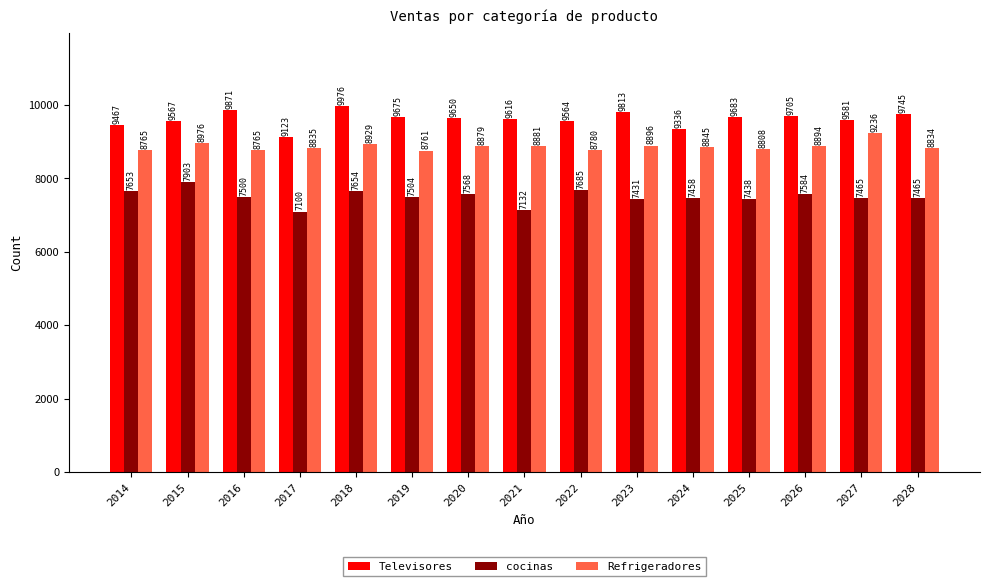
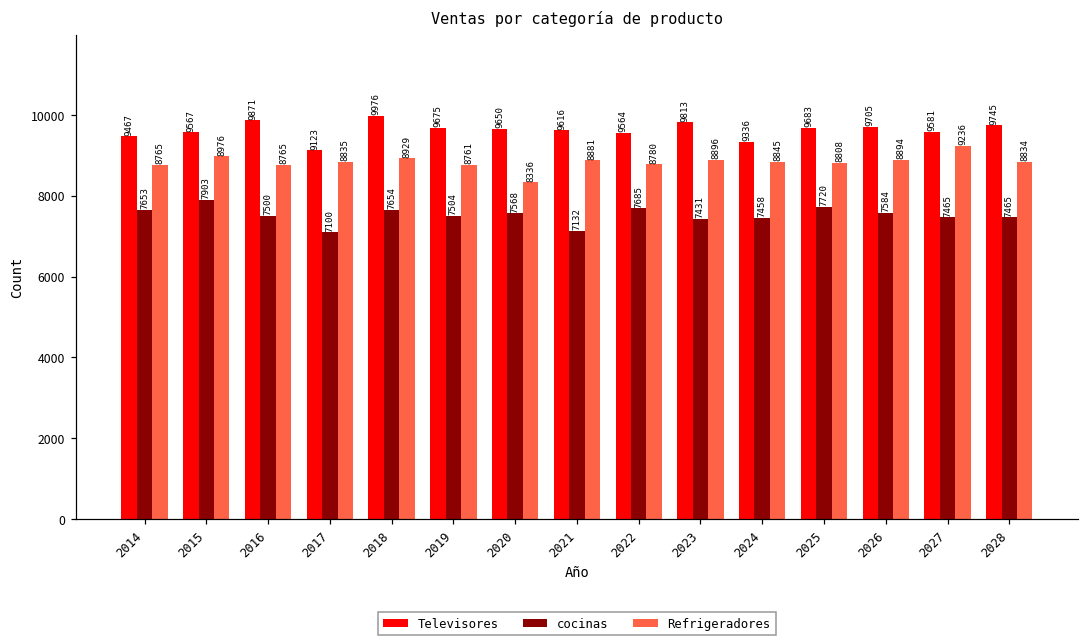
  {
    "Televisores": {
      "2014": 9467,
      "2015": 9567,
      "2016": 9871,
      "2017": 9123,
      "2018": 9976,
      "2019": 9675,
      "2020": 9650,
      "2021": 9616,
      "2022": 9564,
      "2023": 9813,
      "2024": 9336,
      "2025": 9683,
      "2026": 9705,
      "2027": 9581,
      "2028": 9745
    },
    "cocinas": {
      "2014": 7653,
      "2015": 7903,
      "2016": 7500,
      "2017": 7100,
      "2018": 7654,
      "2019": 7504,
      "2020": 7568,
      "2021": 7132,
      "2022": 7685,
      "2023": 7431,
      "2024": 7458,
-     "2025": 7438,
+     "2025": 7720,
      "2026": 7584,
      "2027": 7465,
      "2028": 7465
    },
    "Refrigeradores": {
      "2014": 8765,
      "2015": 8976,
      "2016": 8765,
      "2017": 8835,
      "2018": 8929,
      "2019": 8761,
-     "2020": 8879,
+     "2020": 8336,
      "2021": 8881,
      "2022": 8780,
      "2023": 8896,
      "2024": 8845,
      "2025": 8808,
      "2026": 8894,
      "2027": 9236,
      "2028": 8834
    }
  }
